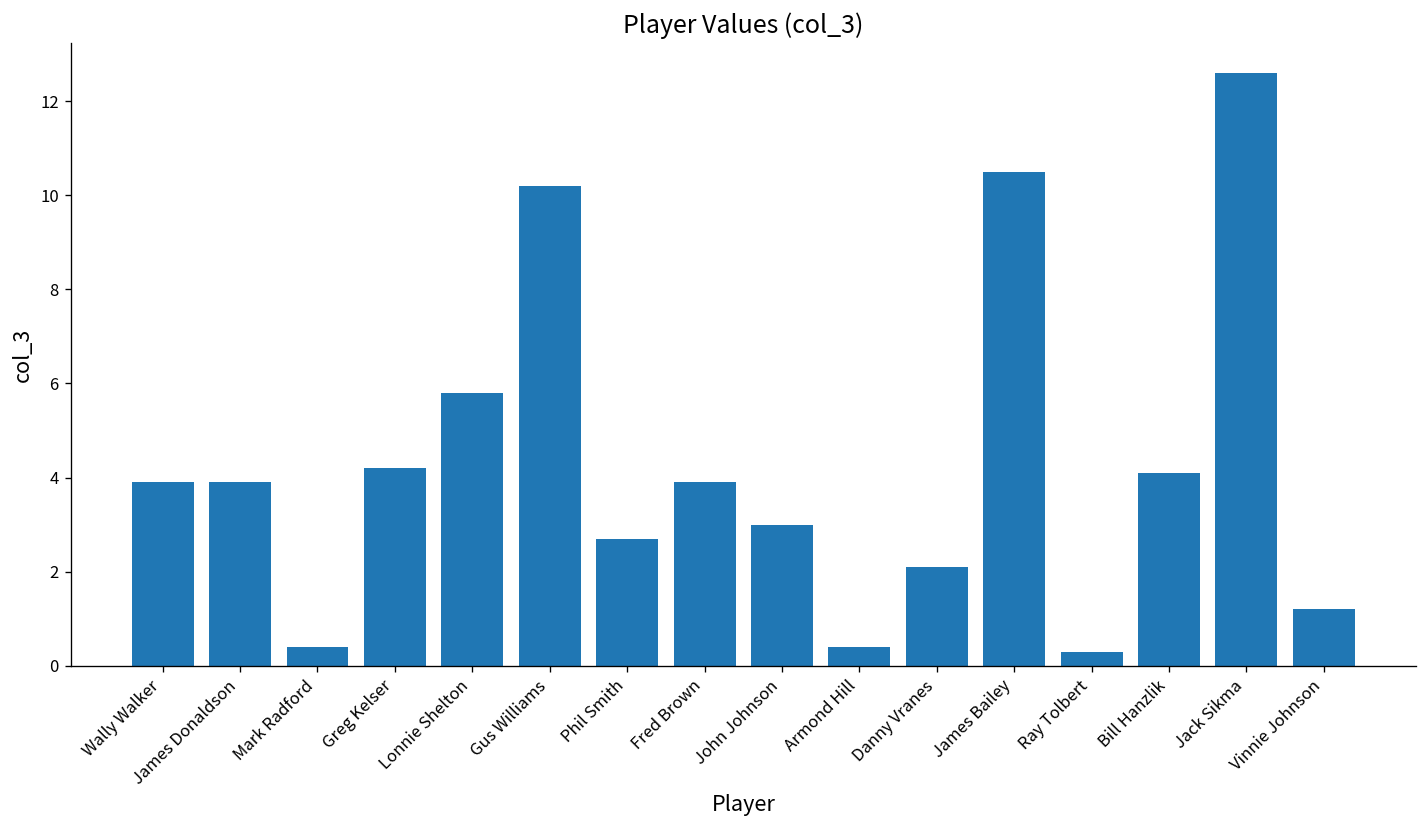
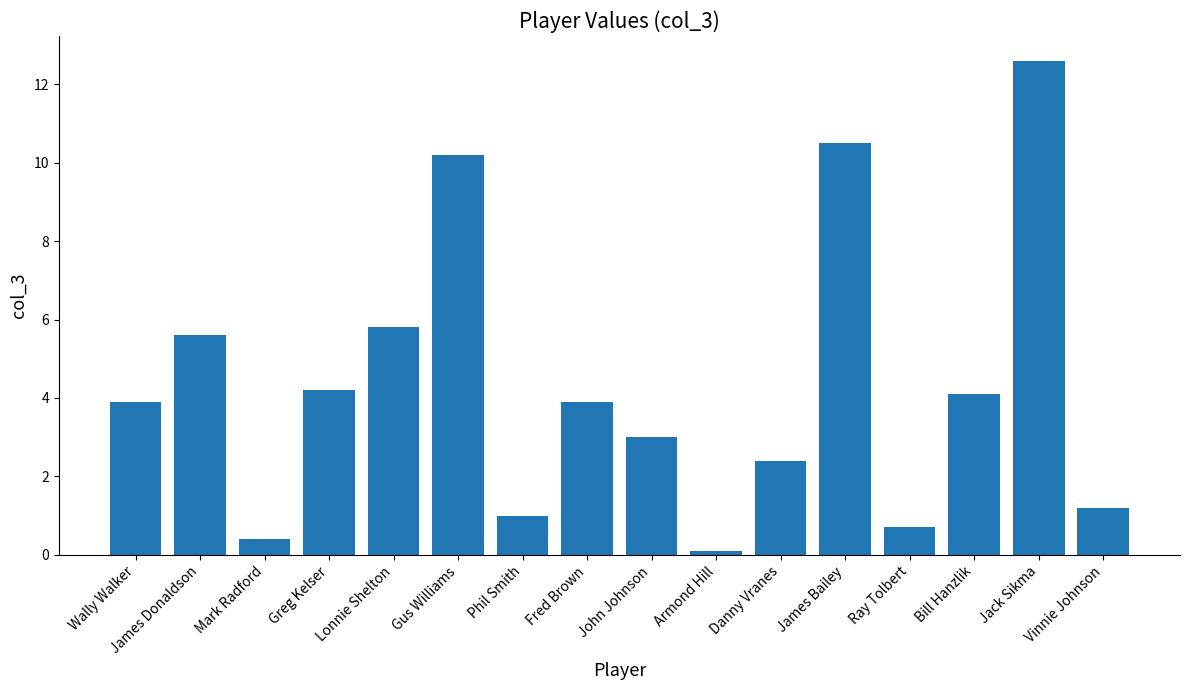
  {
    "Wally Walker": 3.9,
-   "James Donaldson": 3.9,
+   "James Donaldson": 5.6,
    "Mark Radford": 0.4,
    "Greg Kelser": 4.2,
    "Lonnie Shelton": 5.8,
    "Gus Williams": 10.2,
-   "Phil Smith": 2.7,
+   "Phil Smith": 1.0,
    "Fred Brown": 3.9,
    "John Johnson": 3.0,
-   "Armond Hill": 0.4,
-   "Danny Vranes": 2.1,
+   "Armond Hill": 0.1,
+   "Danny Vranes": 2.4,
    "James Bailey": 10.5,
-   "Ray Tolbert": 0.3,
+   "Ray Tolbert": 0.7,
    "Bill Hanzlik": 4.1,
    "Jack Sikma": 12.6,
    "Vinnie Johnson": 1.2
  }
